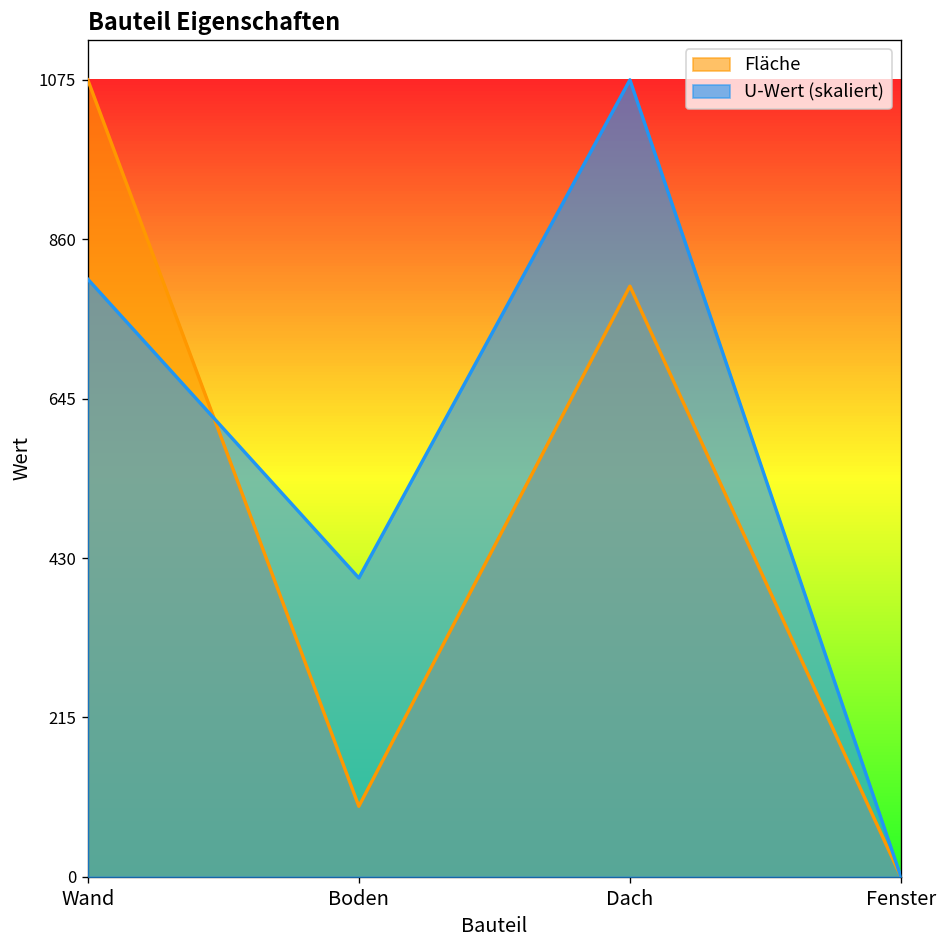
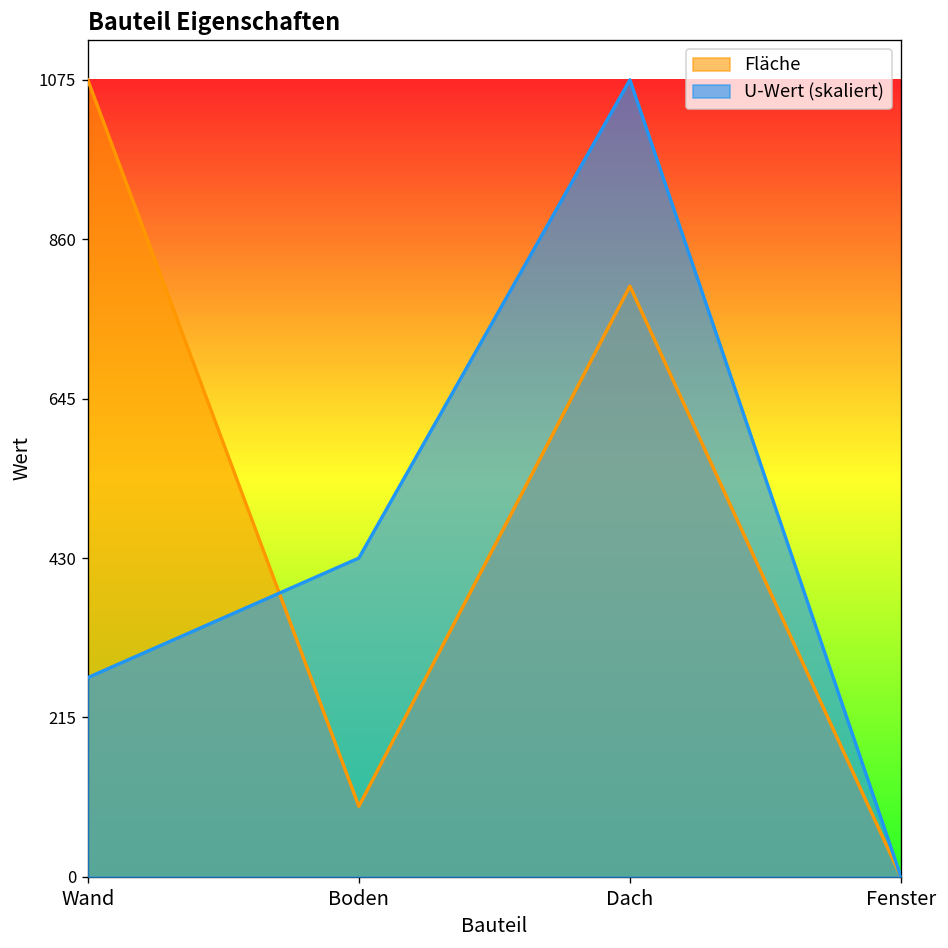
  {
    "Fläche": {
      "Wand": 1080,
      "Boden": 100,
      "Dach": 800
    },
    "U-Wert (skaliert)": {
-     "Wand": 810,
-     "Boden": 400,
+     "Wand": 270,
+     "Boden": 430,
      "Dach": 1080
    }
  }
